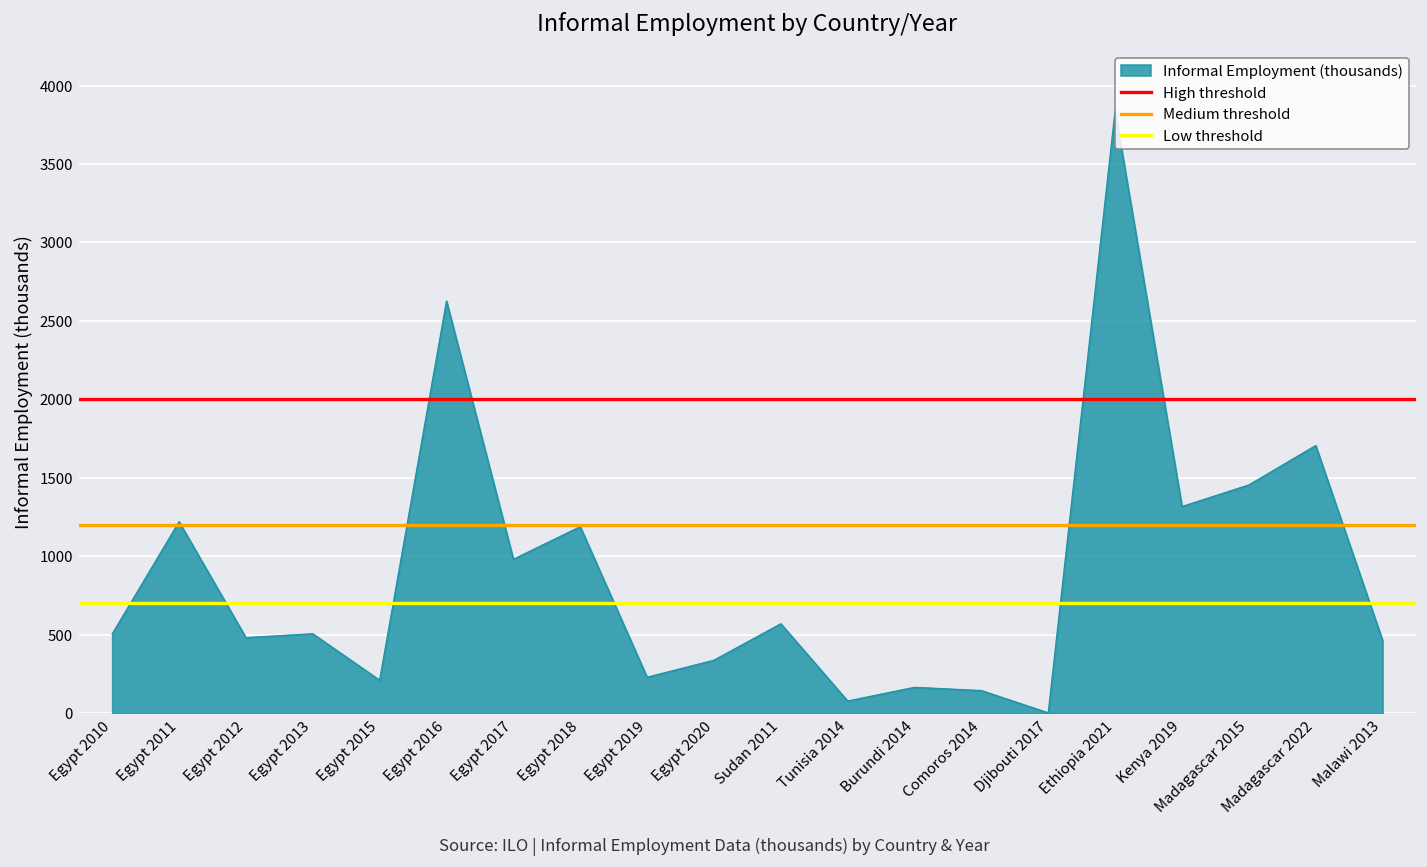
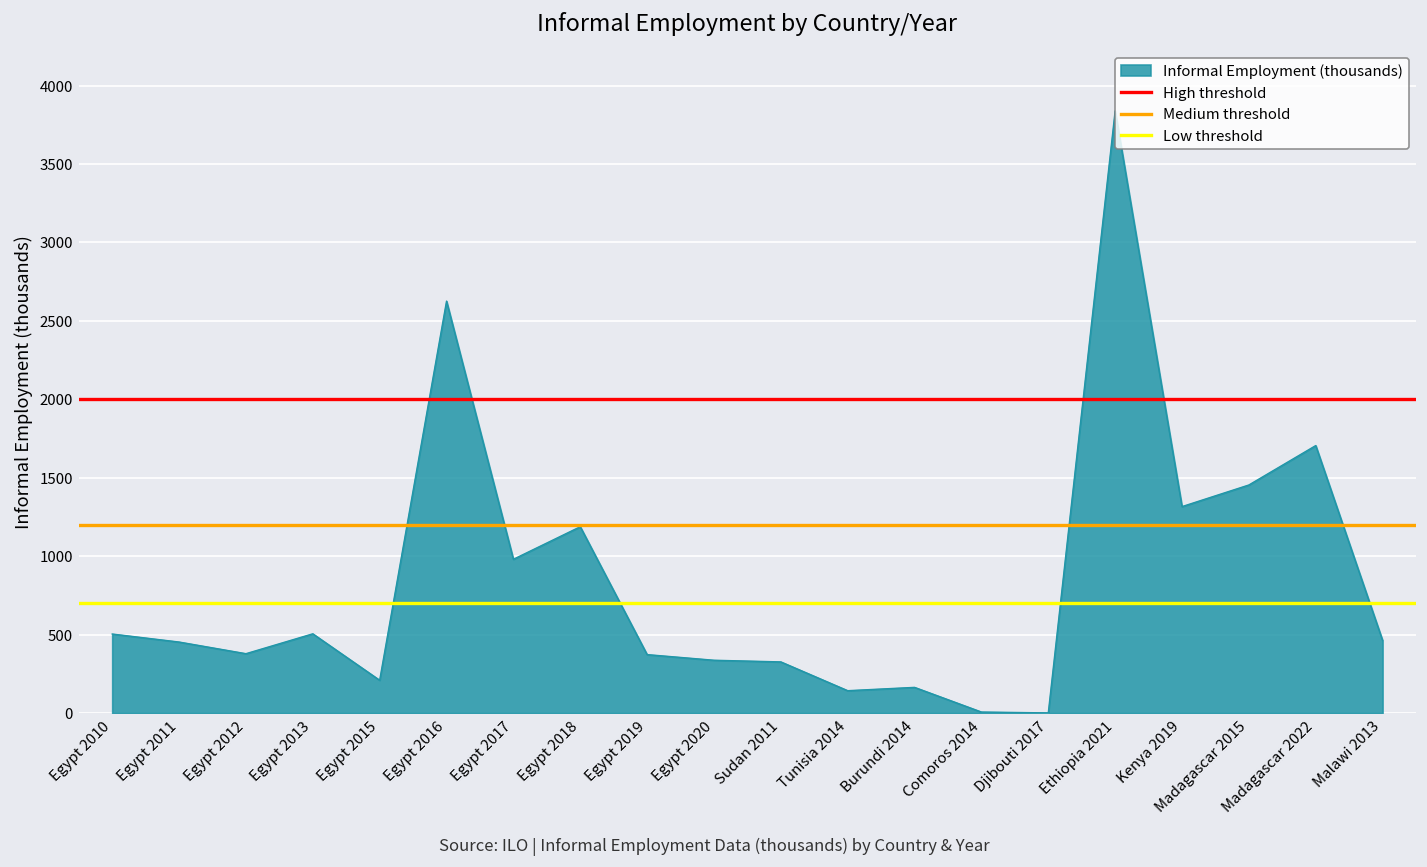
  {
    "Egypt 2010": 500,
-   "Egypt 2011": 1220,
-   "Egypt 2012": 480,
+   "Egypt 2011": 450,
+   "Egypt 2012": 380,
    "Egypt 2013": 510,
    "Egypt 2015": 210,
    "Egypt 2016": 2630,
    "Egypt 2017": 980,
    "Egypt 2018": 1190,
-   "Egypt 2019": 230,
+   "Egypt 2019": 370,
    "Egypt 2020": 340,
-   "Sudan 2011": 570,
-   "Tunisia 2014": 80,
+   "Sudan 2011": 330,
+   "Tunisia 2014": 140,
    "Burundi 2014": 160,
-   "Comoros 2014": 140,
+   "Comoros 2014": 10,
    "Djibouti 2017": 0,
    "Kenya 2019": 1320,
    "Madagascar 2015": 1450,
    "Madagascar 2022": 1710,
    "Malawi 2013": 460
  }
